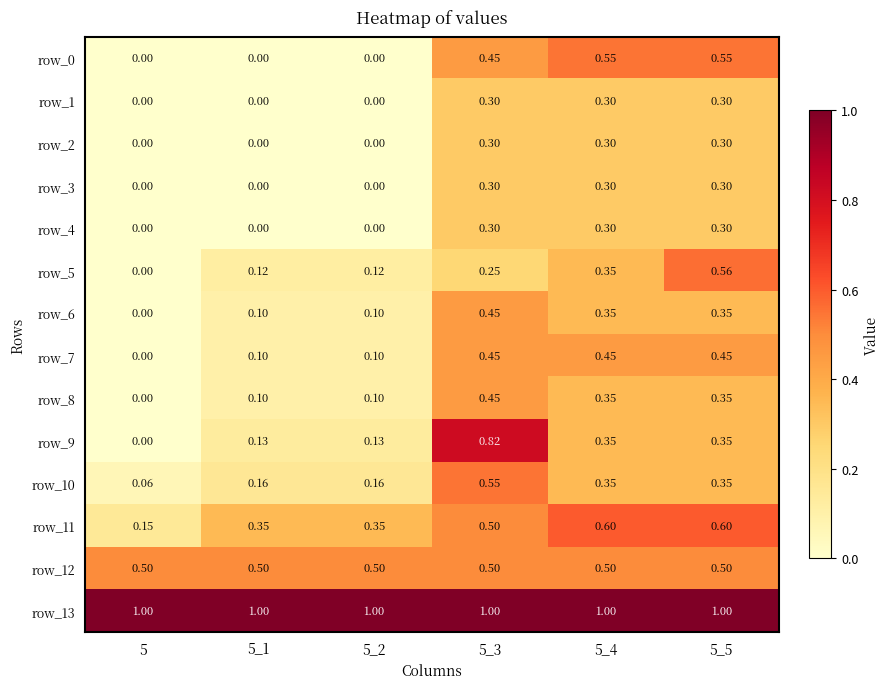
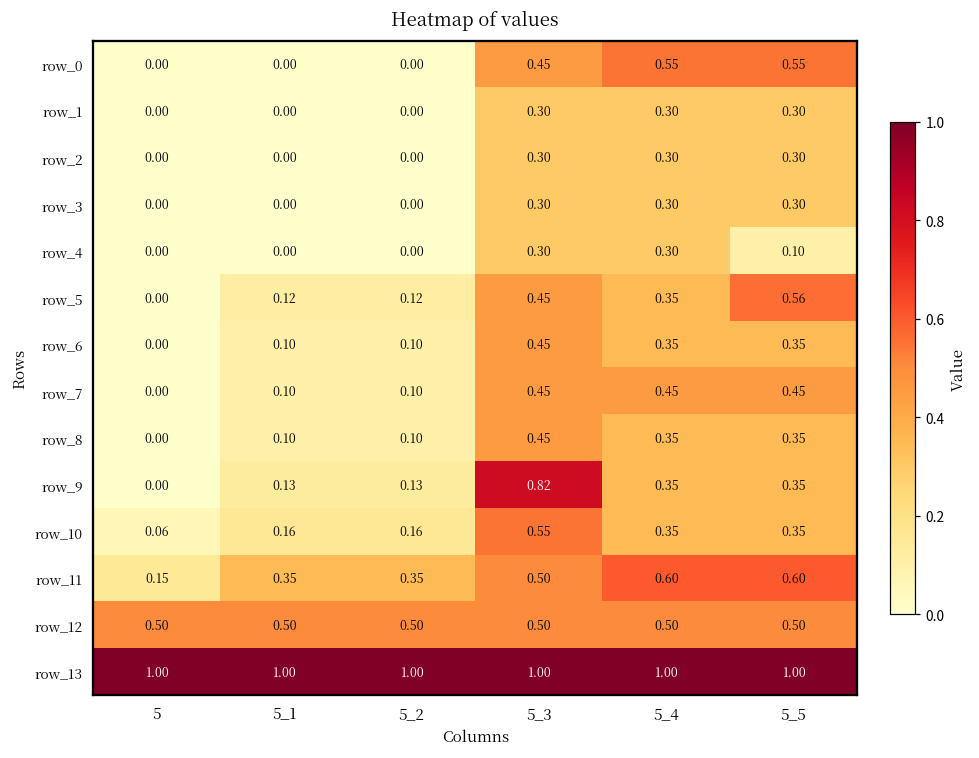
  {
    "row_0": {
      "5": 0.00,
      "5_1": 0.00,
      "5_2": 0.00,
      "5_3": 0.45,
      "5_4": 0.55,
      "5_5": 0.55
    },
    "row_1": {
      "5": 0.00,
      "5_1": 0.00,
      "5_2": 0.00,
      "5_3": 0.30,
      "5_4": 0.30,
      "5_5": 0.30
    },
    "row_2": {
      "5": 0.00,
      "5_1": 0.00,
      "5_2": 0.00,
      "5_3": 0.30,
      "5_4": 0.30,
      "5_5": 0.30
    },
    "row_3": {
      "5": 0.00,
      "5_1": 0.00,
      "5_2": 0.00,
      "5_3": 0.30,
      "5_4": 0.30,
      "5_5": 0.30
    },
    "row_4": {
      "5": 0.00,
      "5_1": 0.00,
      "5_2": 0.00,
      "5_3": 0.30,
      "5_4": 0.30,
-     "5_5": 0.30
+     "5_5": 0.10
    },
    "row_5": {
      "5": 0.00,
      "5_1": 0.12,
      "5_2": 0.12,
-     "5_3": 0.25,
+     "5_3": 0.45,
      "5_4": 0.35,
      "5_5": 0.56
    },
    "row_6": {
      "5": 0.00,
      "5_1": 0.10,
      "5_2": 0.10,
      "5_3": 0.45,
      "5_4": 0.35,
      "5_5": 0.35
    },
    "row_7": {
      "5": 0.00,
      "5_1": 0.10,
      "5_2": 0.10,
      "5_3": 0.45,
      "5_4": 0.45,
      "5_5": 0.45
    },
    "row_8": {
      "5": 0.00,
      "5_1": 0.10,
      "5_2": 0.10,
      "5_3": 0.45,
      "5_4": 0.35,
      "5_5": 0.35
    },
    "row_9": {
      "5": 0.00,
      "5_1": 0.13,
      "5_2": 0.13,
      "5_3": 0.82,
      "5_4": 0.35,
      "5_5": 0.35
    },
    "row_10": {
      "5": 0.06,
      "5_1": 0.16,
      "5_2": 0.16,
      "5_3": 0.55,
      "5_4": 0.35,
      "5_5": 0.35
    },
    "row_11": {
      "5": 0.15,
      "5_1": 0.35,
      "5_2": 0.35,
      "5_3": 0.50,
      "5_4": 0.60,
      "5_5": 0.60
    },
    "row_12": {
      "5": 0.50,
      "5_1": 0.50,
      "5_2": 0.50,
      "5_3": 0.50,
      "5_4": 0.50,
      "5_5": 0.50
    },
    "row_13": {
      "5": 1.00,
      "5_1": 1.00,
      "5_2": 1.00,
      "5_3": 1.00,
      "5_4": 1.00,
      "5_5": 1.00
    }
  }
